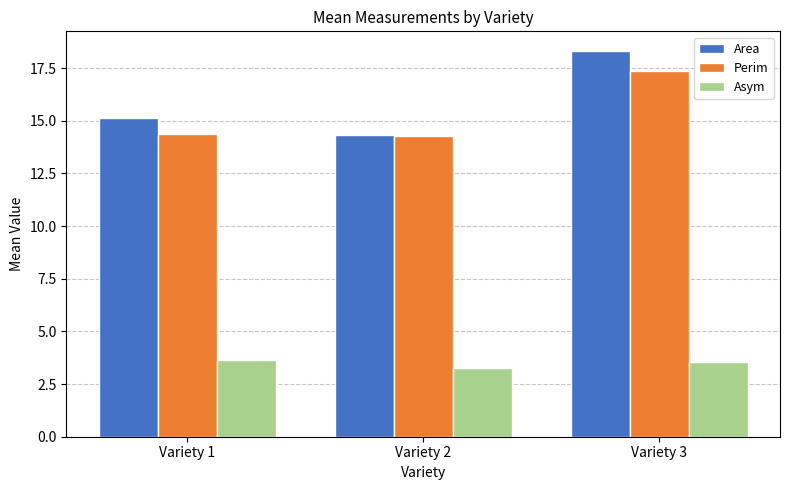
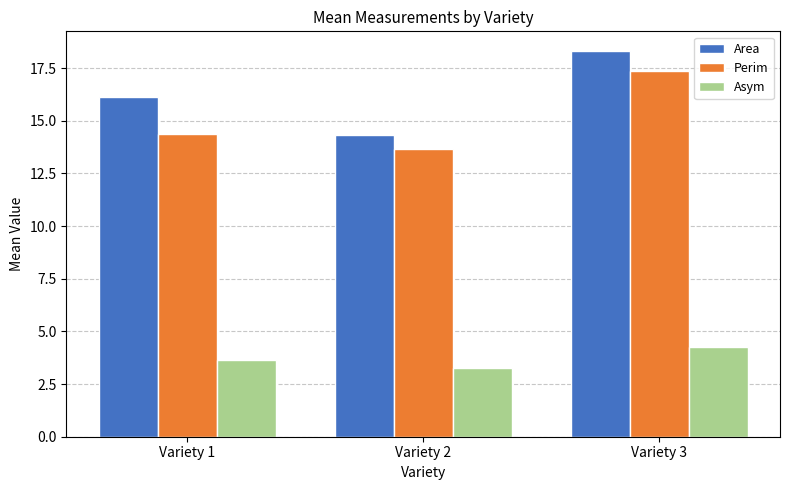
  {
    "Area": {
-     "Variety 1": 15.1,
+     "Variety 1": 16.1,
      "Variety 2": 14.3,
      "Variety 3": 18.3
    },
    "Perim": {
      "Variety 1": 14.4,
-     "Variety 2": 14.3,
+     "Variety 2": 13.7,
      "Variety 3": 17.4
    },
    "Asym": {
      "Variety 1": 3.7,
      "Variety 2": 3.2,
-     "Variety 3": 3.6
+     "Variety 3": 4.3
    }
  }
